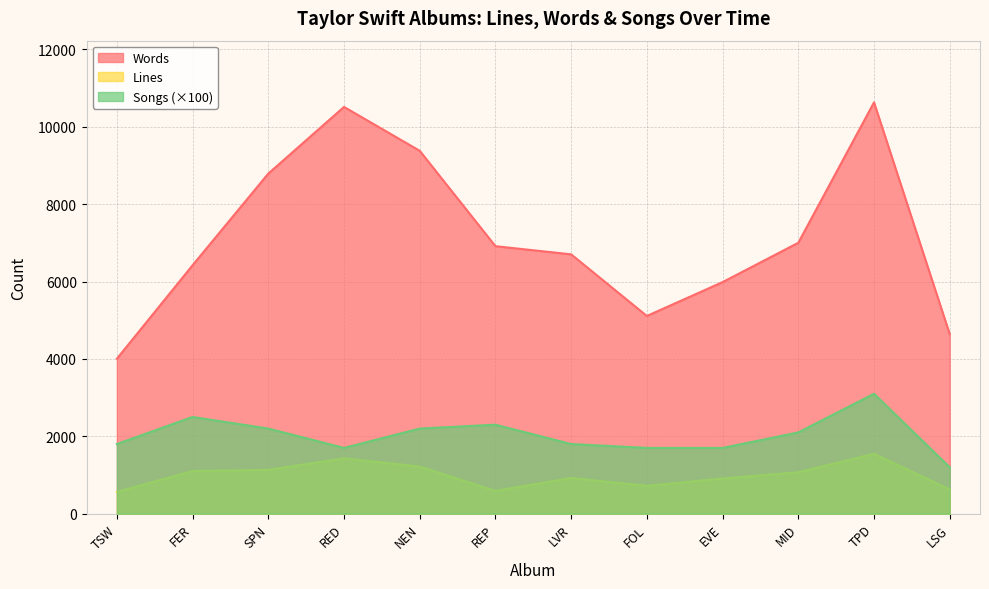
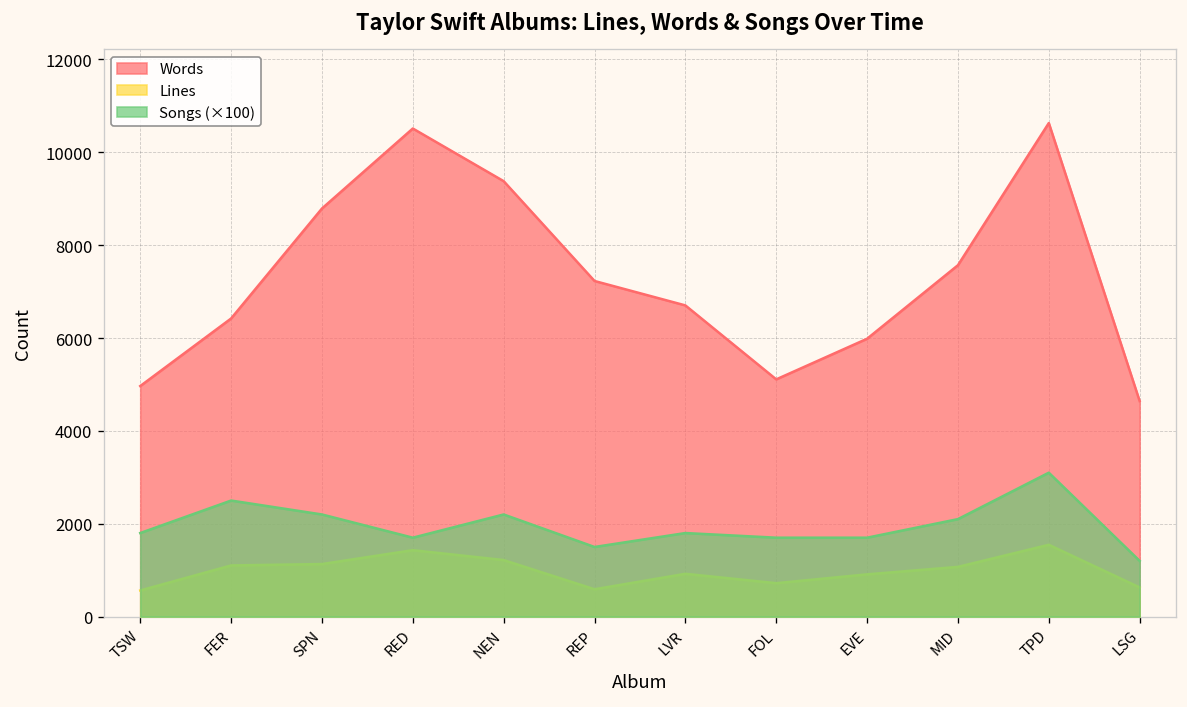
  {
    "Words": {
-     "TSW": 4000,
+     "TSW": 5000,
      "FER": 6400,
      "SPN": 8800,
      "RED": 10500,
      "NEN": 9400,
-     "REP": 6900,
+     "REP": 7200,
      "LVR": 6700,
      "FOL": 5100,
      "EVE": 6000,
-     "MID": 7000,
+     "MID": 7600,
      "TPD": 10600,
      "LSG": 4600
    },
    "Lines": {
      "TSW": 600,
      "FER": 1100,
      "SPN": 1100,
      "RED": 1400,
      "NEN": 1200,
      "REP": 600,
      "LVR": 900,
      "FOL": 700,
      "EVE": 900,
      "MID": 1100,
      "TPD": 1500,
      "LSG": 600
    },
    "Songs (×100)": {
      "TSW": 1800,
      "FER": 2500,
      "SPN": 2200,
      "RED": 1700,
      "NEN": 2200,
-     "REP": 2300,
+     "REP": 1500,
      "LVR": 1800,
      "FOL": 1700,
      "EVE": 1700,
      "MID": 2100,
      "TPD": 3100,
      "LSG": 1200
    }
  }
